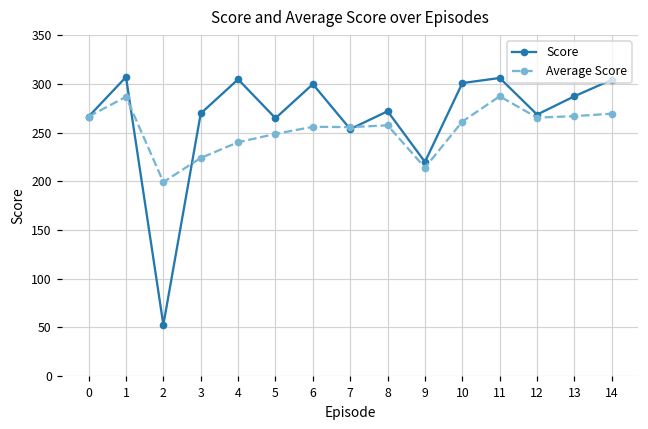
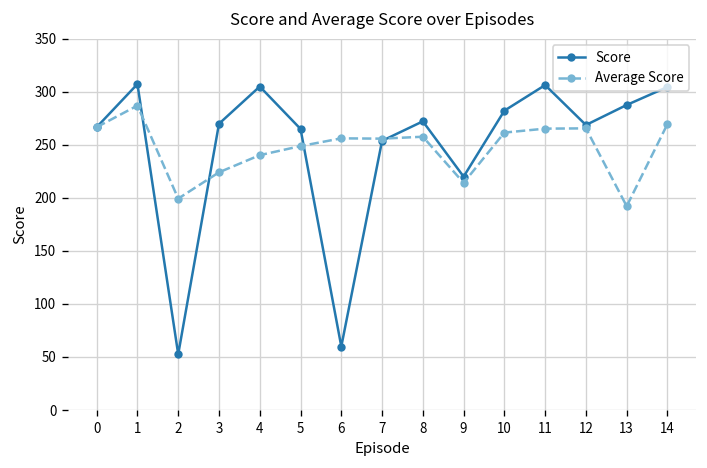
  {
    "Score": {
      "1": 310,
      "2": 50,
      "3": 270,
      "4": 300,
      "5": 260,
-     "6": 300,
+     "6": 60,
      "8": 270,
      "9": 220,
-     "10": 300,
+     "10": 280,
      "11": 310,
      "12": 270,
      "13": 290,
      "14": 300
    },
    "Average Score": {
      "1": 290,
      "2": 200,
      "3": 220,
      "4": 240,
      "5": 250,
      "6": 260,
      "8": 260,
      "9": 210,
      "10": 260,
-     "11": 290,
+     "11": 270,
      "12": 270,
-     "13": 270,
+     "13": 190,
      "14": 270
    }
  }
